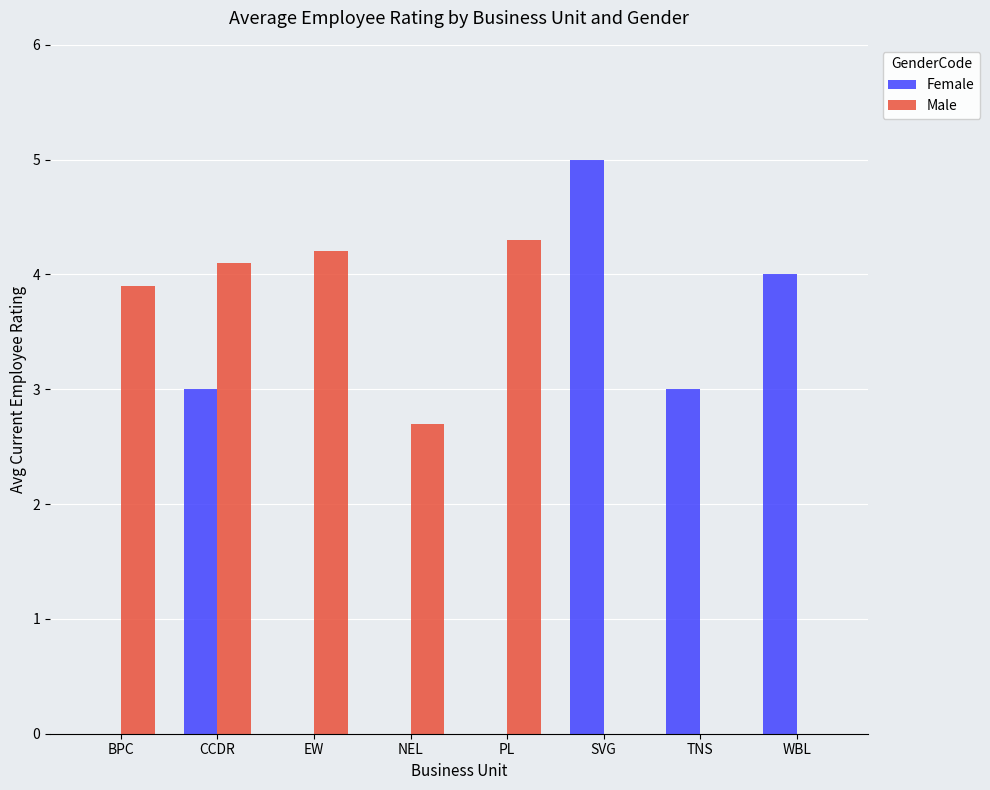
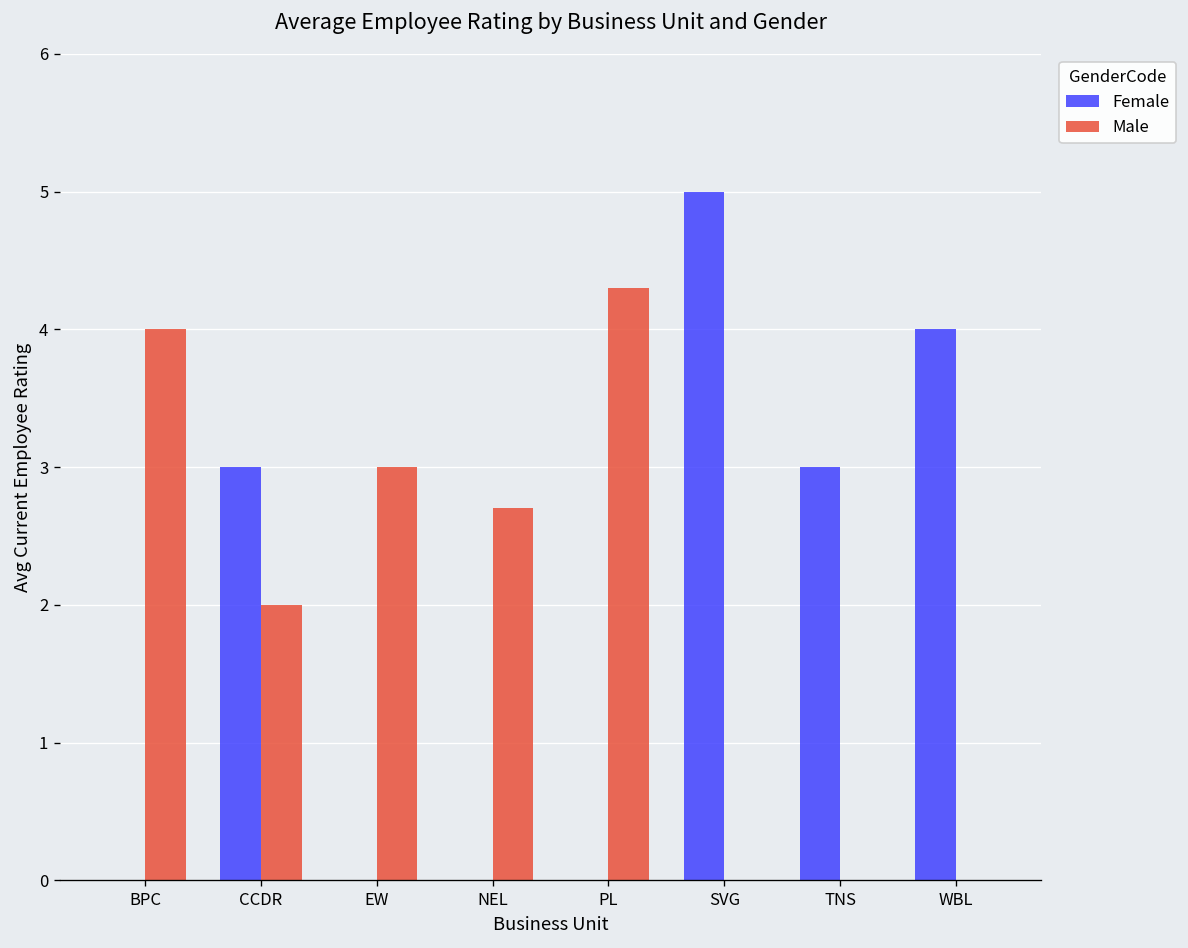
  {
    "Female": {
      "BPC": 0.0,
      "CCDR": 3.0,
      "EW": 0.0,
      "NEL": 0.0,
      "PL": 0.0,
      "SVG": 5.0,
      "TNS": 3.0,
      "WBL": 4.0
    },
    "Male": {
-     "BPC": 3.9,
-     "CCDR": 4.1,
-     "EW": 4.2,
+     "BPC": 4.0,
+     "CCDR": 2.0,
+     "EW": 3.0,
      "NEL": 2.7,
      "PL": 4.3,
      "SVG": 0.0,
      "TNS": 0.0,
      "WBL": 0.0
    }
  }
